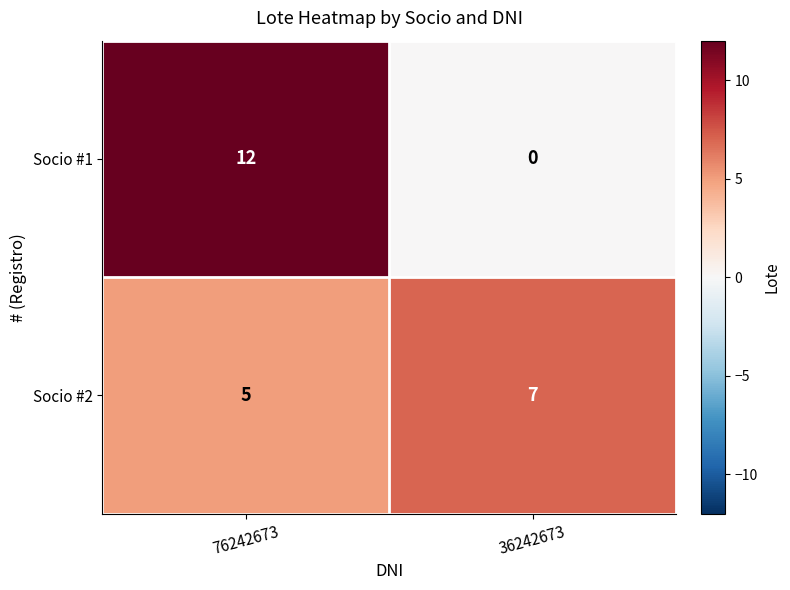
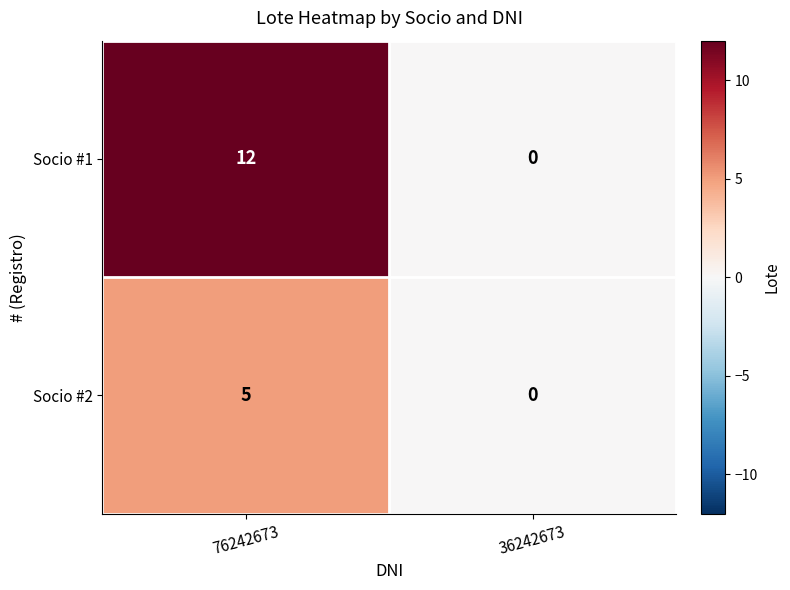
  {
    "Socio #1": {
      "76242673": 12,
      "36242673": 0
    },
    "Socio #2": {
      "76242673": 5,
-     "36242673": 7
+     "36242673": 0
    }
  }
